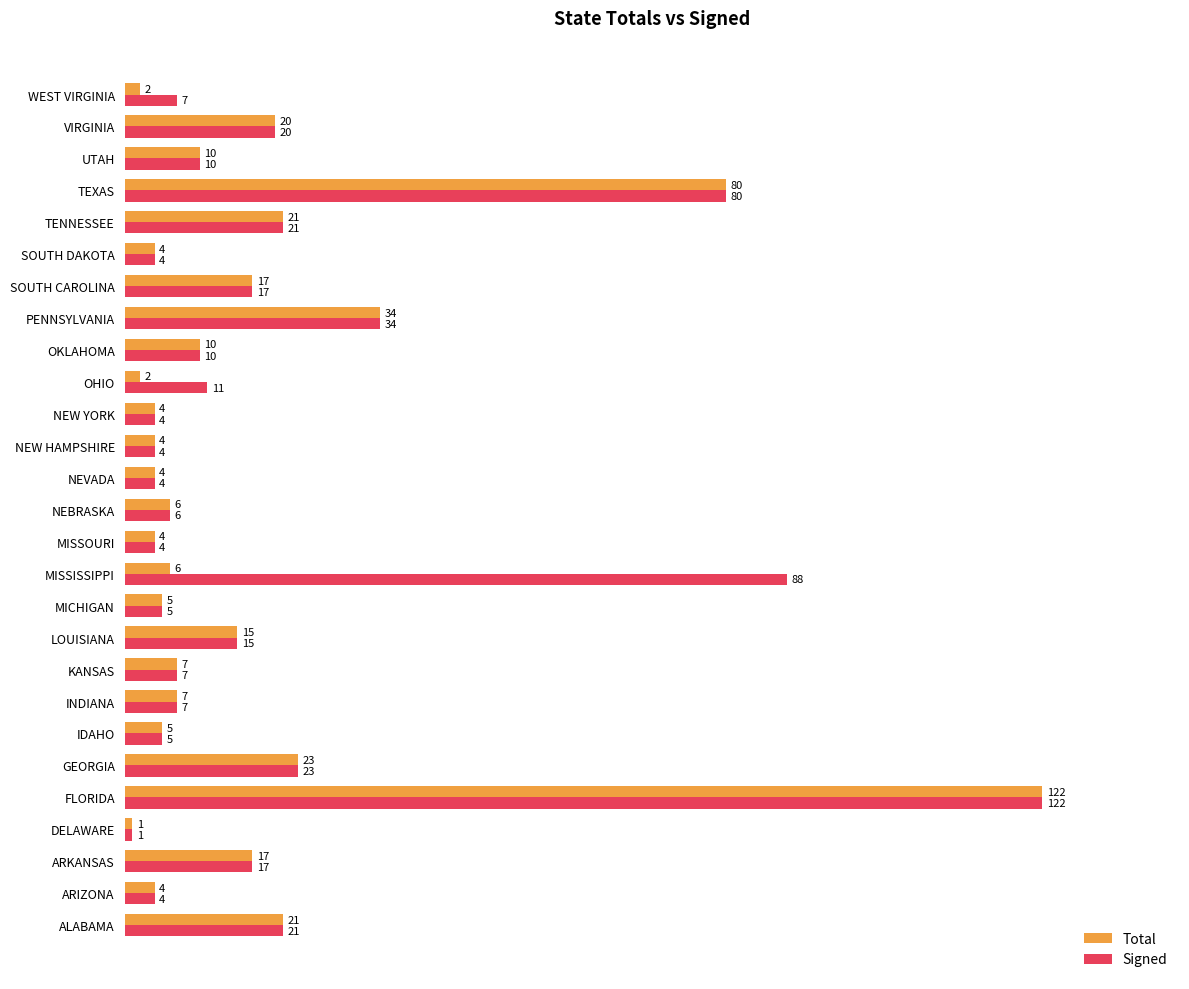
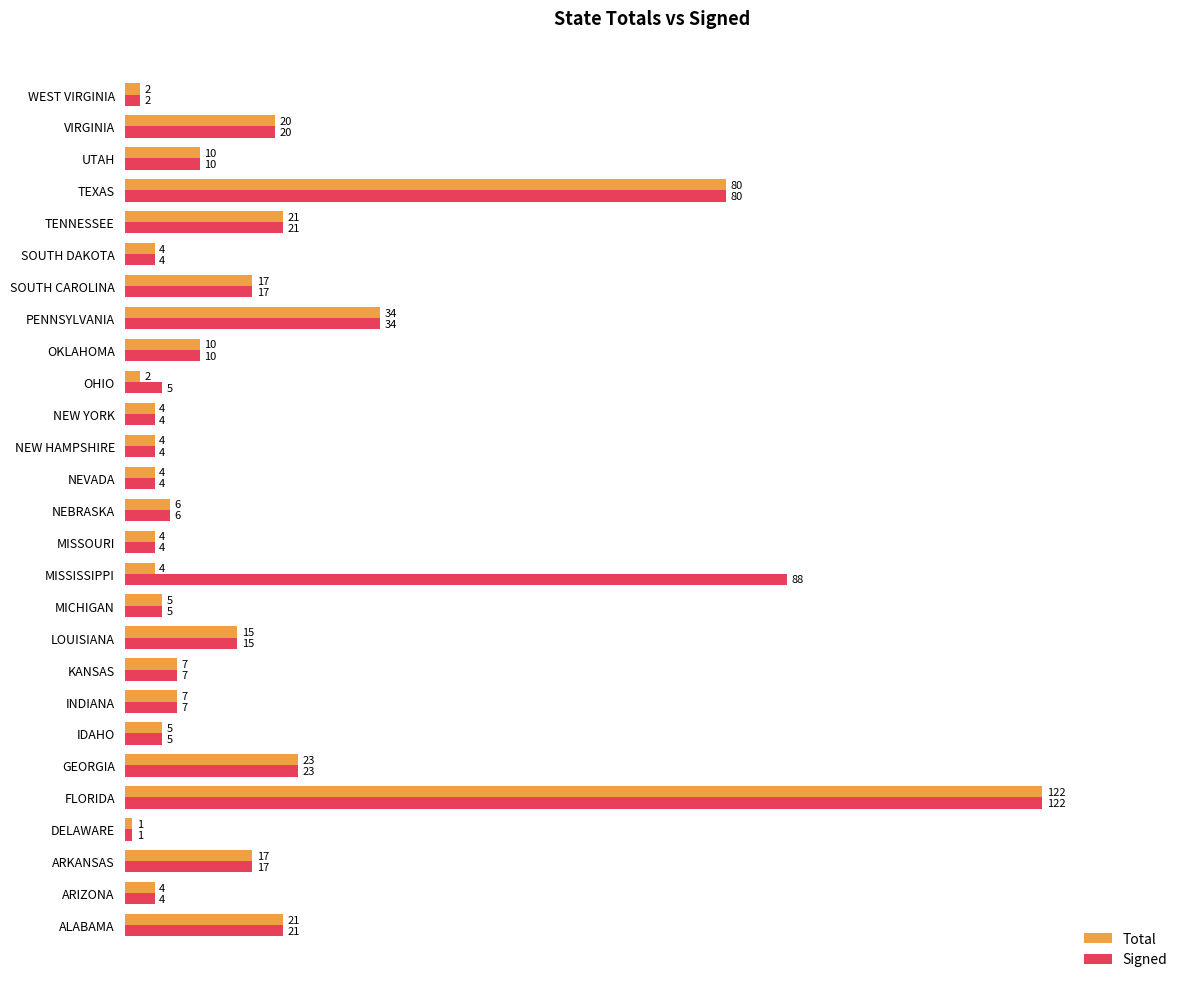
  {
    "Total": {
      "WEST VIRGINIA": 2,
      "OHIO": 2,
-     "MISSISSIPPI": 6,
+     "MISSISSIPPI": 4,
      "DELAWARE": 1
    },
    "Signed": {
-     "WEST VIRGINIA": 7,
-     "OHIO": 11,
+     "WEST VIRGINIA": 2,
+     "OHIO": 5,
      "DELAWARE": 1
    }
  }
